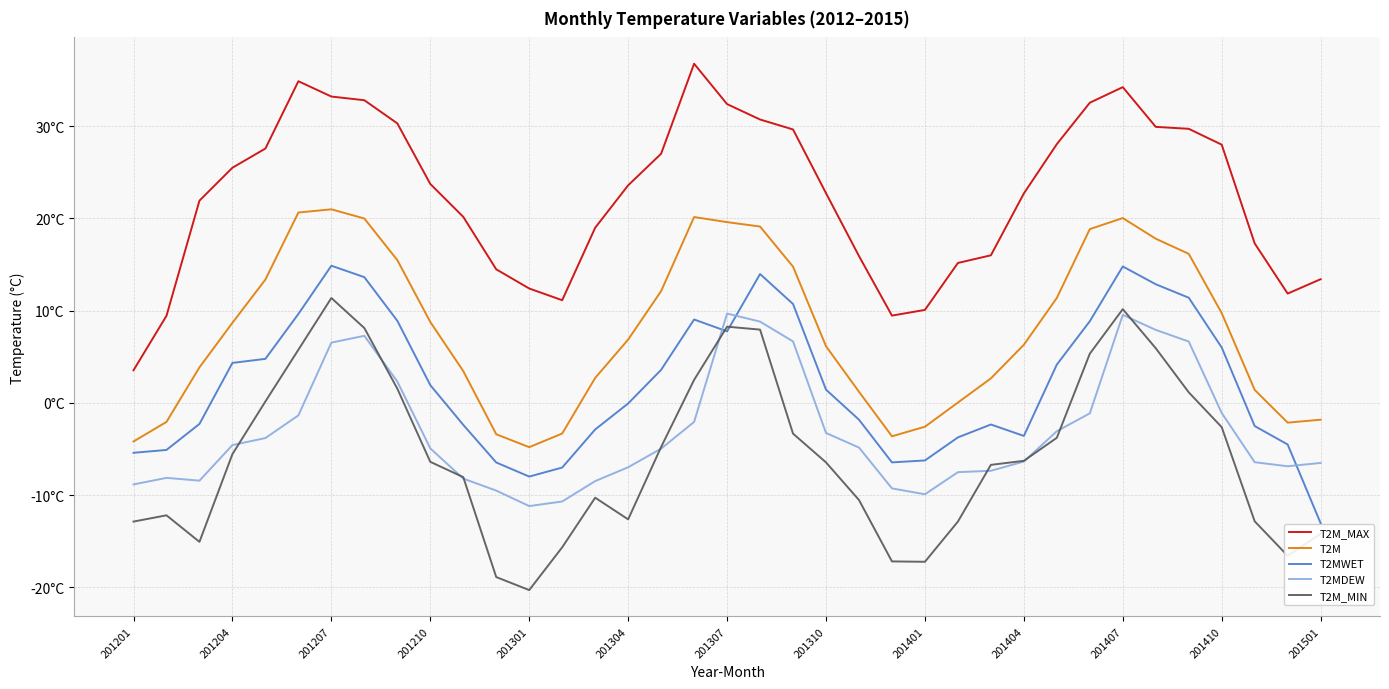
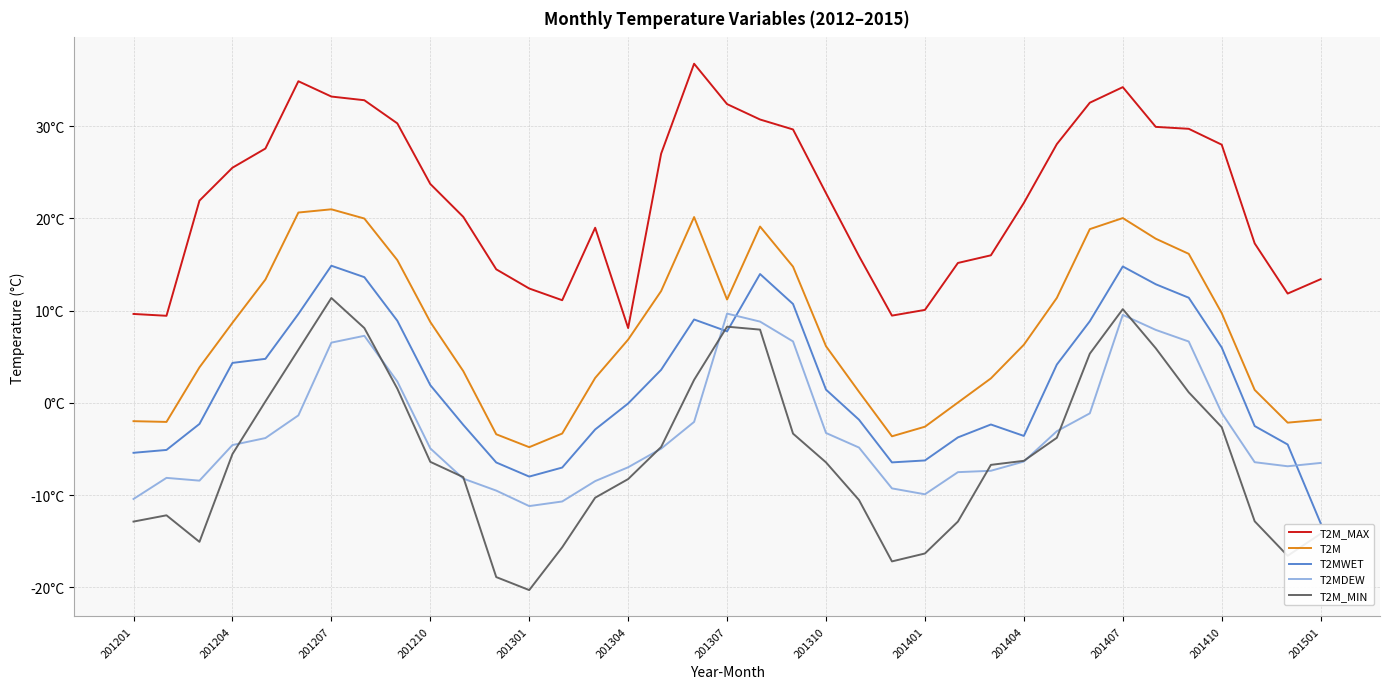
  {
    "T2M_MAX": {
-     "201201": "4°C",
+     "201201": "10°C",
      "201204": "26°C",
      "201207": "33°C",
      "201210": "24°C",
      "201301": "12°C",
-     "201304": "24°C",
+     "201304": "8°C",
      "201307": "32°C",
      "201310": "23°C",
      "201401": "10°C",
-     "201404": "23°C",
+     "201404": "22°C",
      "201407": "34°C",
      "201410": "28°C",
      "201501": "13°C"
    },
    "T2M": {
-     "201201": "-4°C",
+     "201201": "-2°C",
      "201204": "9°C",
      "201207": "21°C",
      "201210": "9°C",
      "201301": "-5°C",
      "201304": "7°C",
-     "201307": "20°C",
+     "201307": "11°C",
      "201310": "6°C",
      "201401": "-3°C",
      "201404": "6°C",
      "201407": "20°C",
      "201410": "10°C",
      "201501": "-2°C"
    },
    "T2MWET": {
      "201201": "-5°C",
      "201204": "4°C",
      "201207": "15°C",
      "201210": "2°C",
      "201301": "-8°C",
      "201304": "0°C",
      "201307": "8°C",
      "201310": "1°C",
      "201401": "-6°C",
      "201404": "-4°C",
      "201407": "15°C",
      "201410": "6°C",
      "201501": "-13°C"
    },
    "T2MDEW": {
-     "201201": "-9°C",
+     "201201": "-10°C",
      "201204": "-5°C",
      "201207": "7°C",
      "201210": "-5°C",
      "201301": "-11°C",
      "201304": "-7°C",
      "201307": "10°C",
      "201310": "-3°C",
      "201401": "-10°C",
      "201407": "10°C",
      "201410": "-1°C",
      "201501": "-7°C"
    },
    "T2M_MIN": {
      "201201": "-13°C",
      "201204": "-6°C",
      "201207": "11°C",
      "201210": "-6°C",
      "201301": "-20°C",
-     "201304": "-13°C",
+     "201304": "-8°C",
      "201307": "8°C",
      "201310": "-6°C",
-     "201401": "-17°C",
+     "201401": "-16°C",
      "201407": "10°C",
      "201410": "-3°C"
    }
  }
